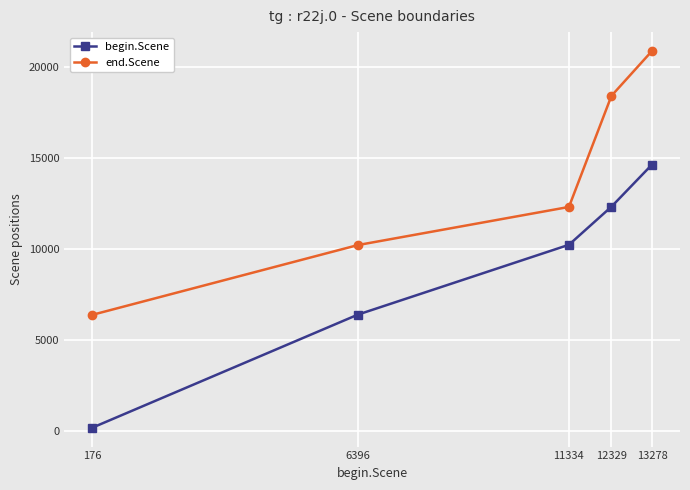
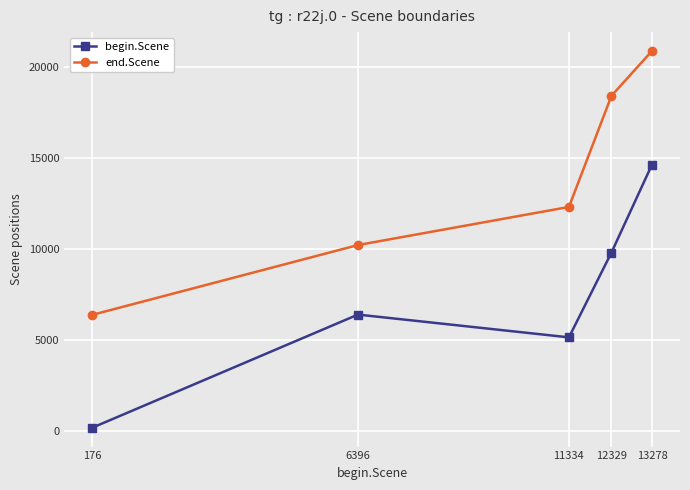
  {
    "begin.Scene": {
      "176": 200,
      "6396": 6400,
-     "11334": 10200,
-     "12329": 12300,
+     "11334": 5100,
+     "12329": 9800,
      "13278": 14600
    },
    "end.Scene": {
      "176": 6400,
      "6396": 10200,
      "11334": 12300,
      "12329": 18400,
      "13278": 20900
    }
  }
